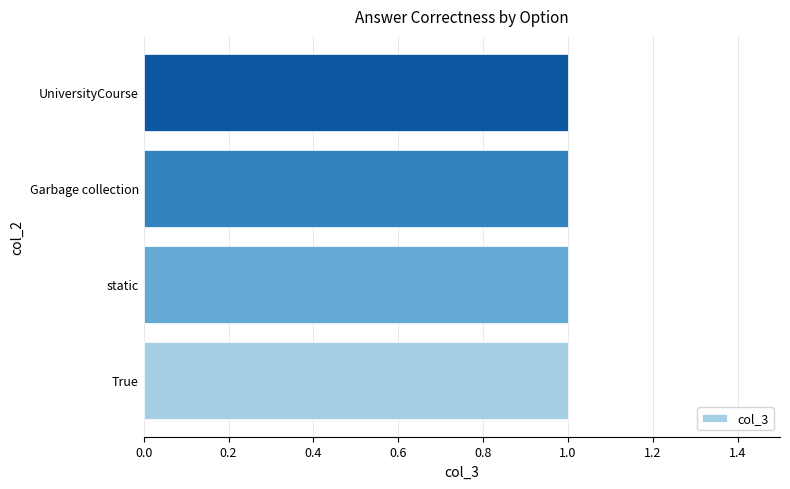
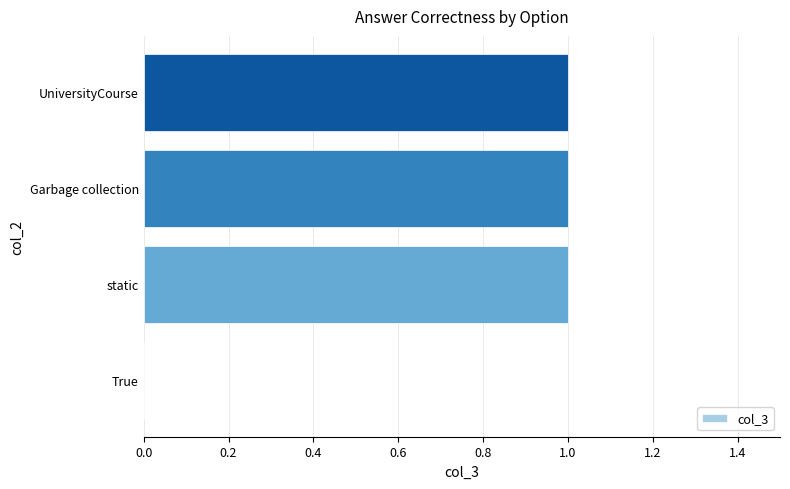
  {
    "UniversityCourse": 1,
    "Garbage collection": 1,
    "static": 1,
-   "True": 1
+   "True": 0
  }
